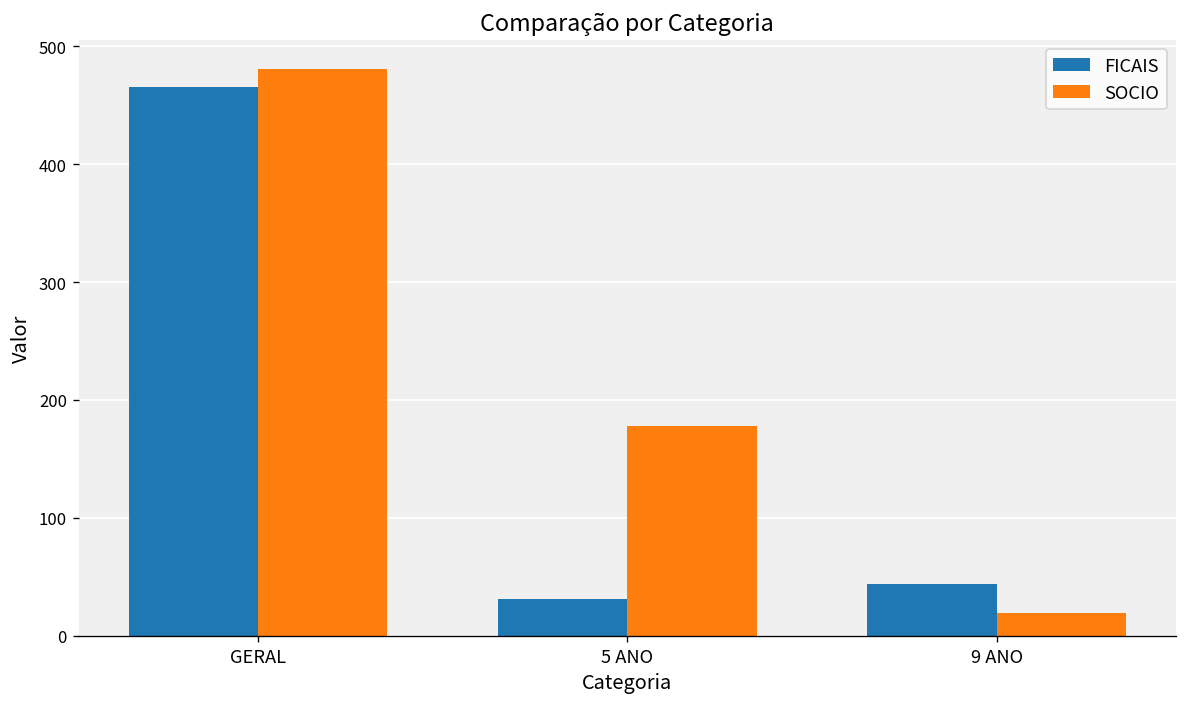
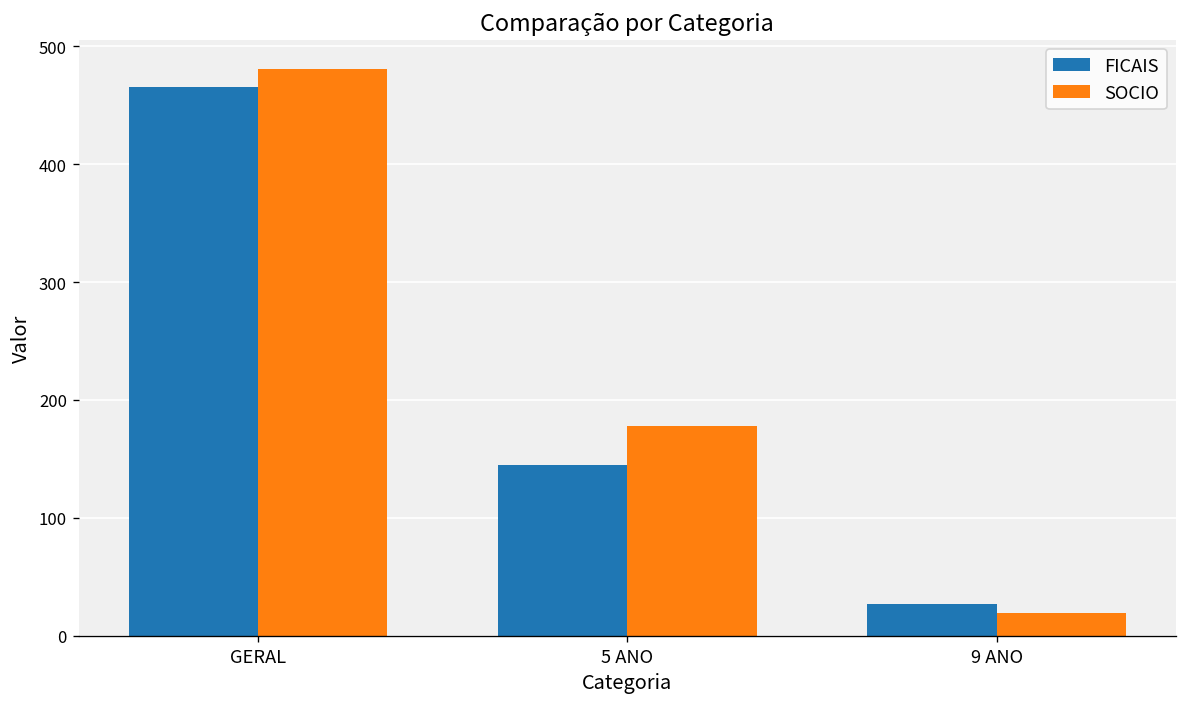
  {
    "FICAIS": {
      "GERAL": 470,
-     "5 ANO": 30,
-     "9 ANO": 40
+     "5 ANO": 150,
+     "9 ANO": 30
    },
    "SOCIO": {
      "GERAL": 480,
      "5 ANO": 180,
      "9 ANO": 20
    }
  }
